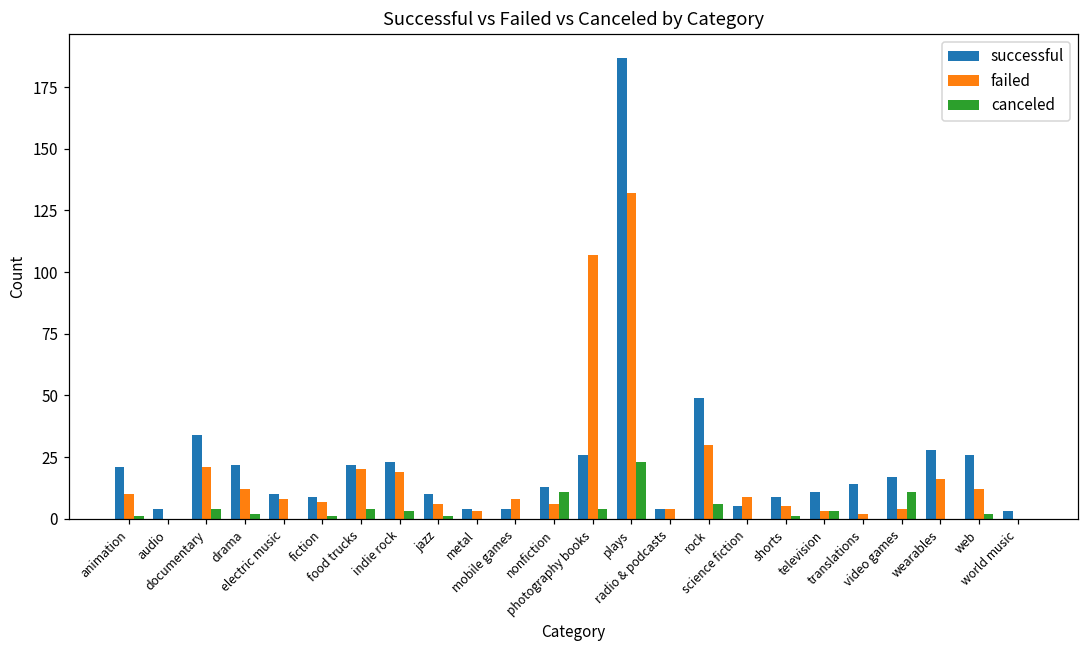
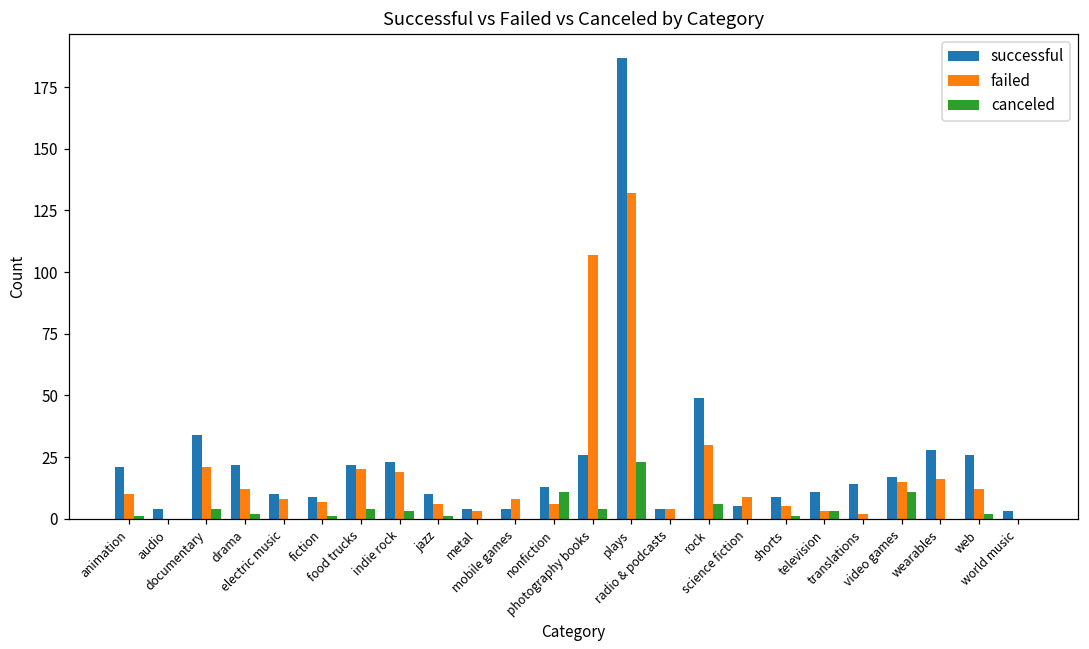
  {
    "successful": {
      "animation": 21,
      "audio": 4,
      "documentary": 34,
      "drama": 22,
      "electric music": 10,
      "fiction": 9,
      "food trucks": 22,
      "indie rock": 23,
      "jazz": 10,
      "metal": 4,
      "mobile games": 4,
      "nonfiction": 13,
      "photography books": 26,
      "plays": 187,
      "radio & podcasts": 4,
      "rock": 49,
      "science fiction": 5,
      "shorts": 9,
      "television": 11,
      "translations": 14,
      "video games": 17,
      "wearables": 28,
      "web": 26,
      "world music": 3
    },
    "failed": {
      "animation": 10,
      "audio": 0,
      "documentary": 21,
      "drama": 12,
      "electric music": 8,
      "fiction": 7,
      "food trucks": 20,
      "indie rock": 19,
      "jazz": 6,
      "metal": 3,
      "mobile games": 8,
      "nonfiction": 6,
      "photography books": 107,
      "plays": 132,
      "radio & podcasts": 4,
      "rock": 30,
      "science fiction": 9,
      "shorts": 5,
      "television": 3,
      "translations": 2,
-     "video games": 4,
+     "video games": 15,
      "wearables": 16,
      "web": 12,
      "world music": 0
    },
    "canceled": {
      "audio": 0,
      "documentary": 4,
      "drama": 2,
      "electric music": 0,
      "food trucks": 4,
      "indie rock": 3,
      "metal": 0,
      "mobile games": 0,
      "nonfiction": 11,
      "photography books": 4,
      "plays": 23,
      "radio & podcasts": 0,
      "rock": 6,
      "science fiction": 0,
      "television": 3,
      "translations": 0,
      "video games": 11,
      "wearables": 0,
      "web": 2,
      "world music": 0
    }
  }
